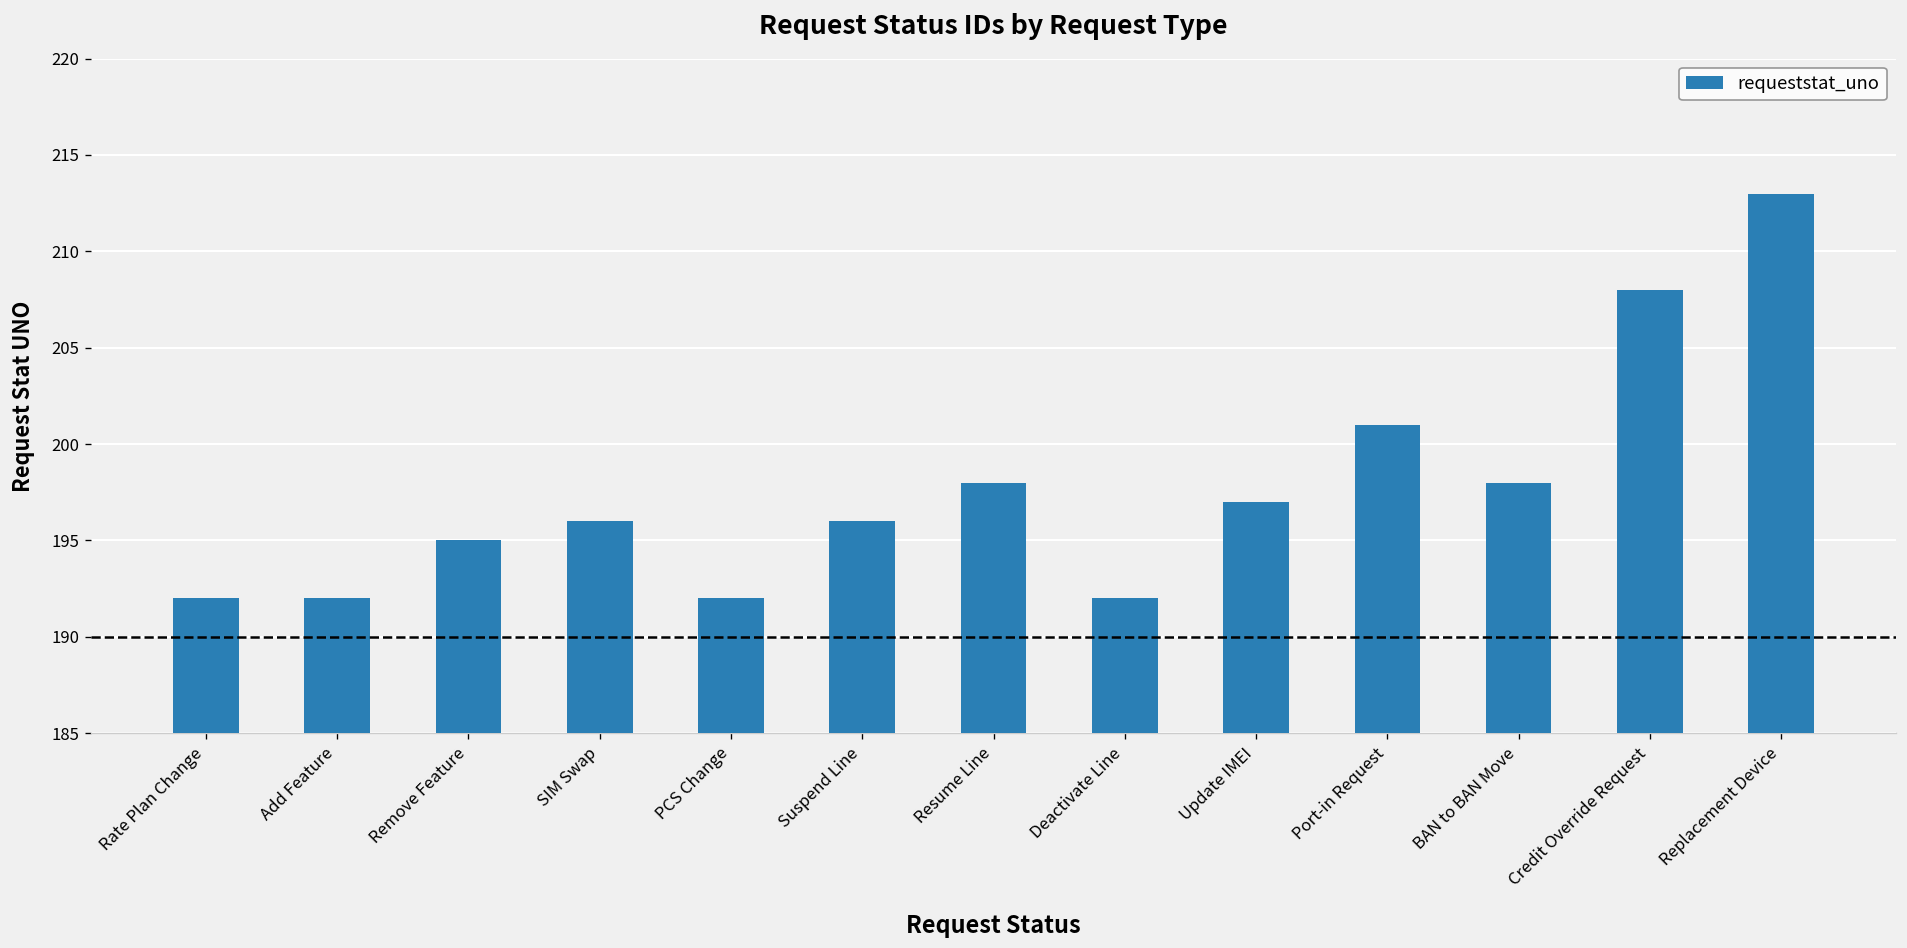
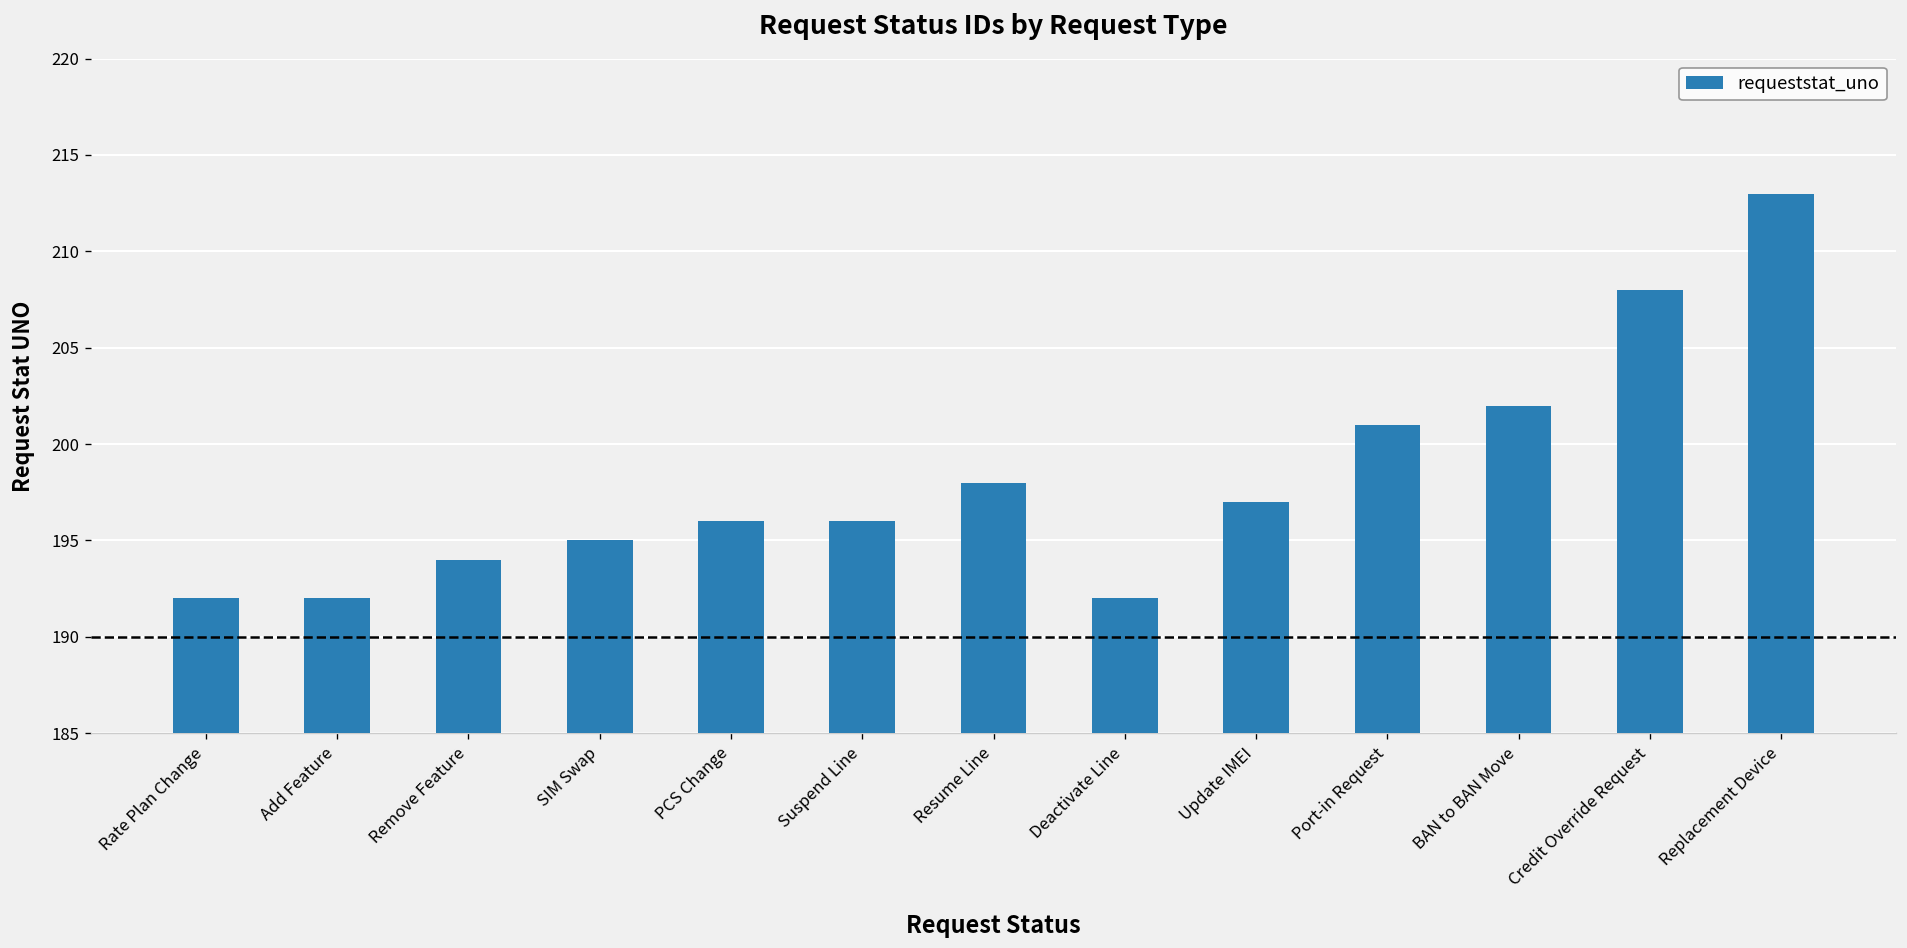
  {
    "Rate Plan Change": 192,
    "Add Feature": 192,
-   "Remove Feature": 195,
-   "SIM Swap": 196,
-   "PCS Change": 192,
+   "Remove Feature": 194,
+   "SIM Swap": 195,
+   "PCS Change": 196,
    "Suspend Line": 196,
    "Resume Line": 198,
    "Deactivate Line": 192,
    "Update IMEI": 197,
    "Port-in Request": 201,
-   "BAN to BAN Move": 198,
+   "BAN to BAN Move": 202,
    "Credit Override Request": 208,
    "Replacement Device": 213
  }
